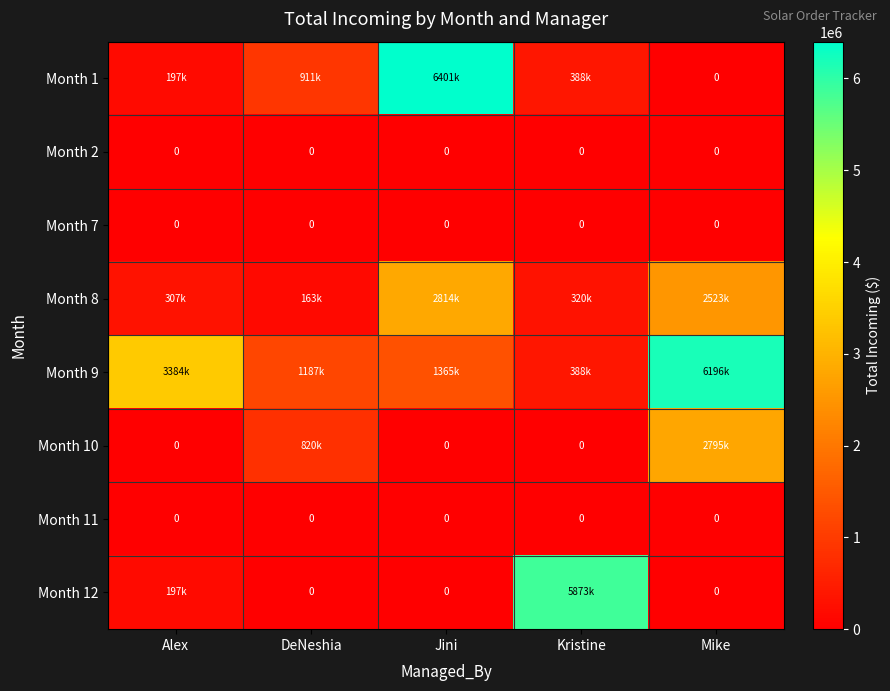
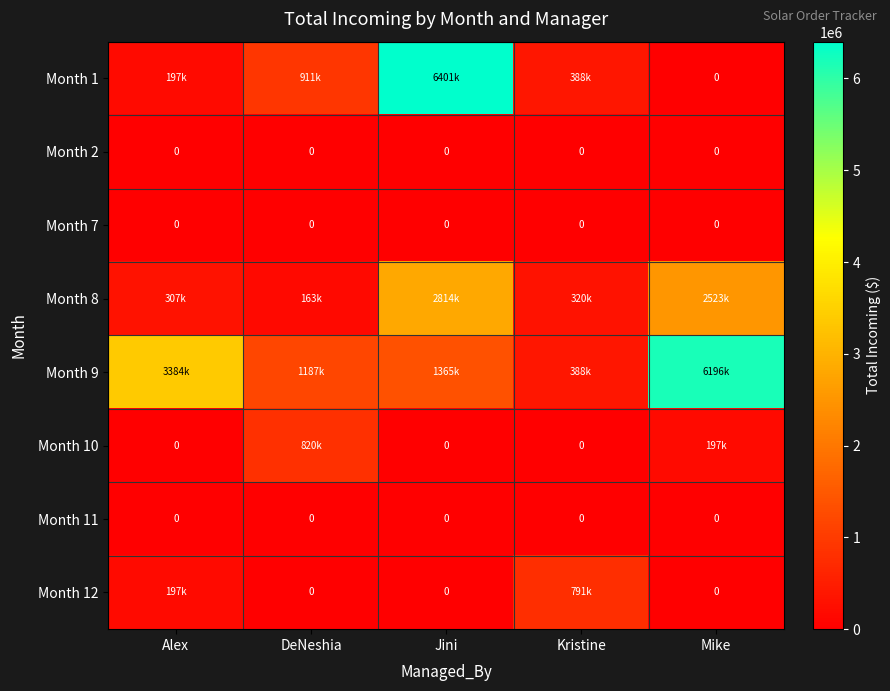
  {
    "Month 1": {
      "Alex": "197k",
      "DeNeshia": "911k",
      "Jini": "6401k",
      "Kristine": "388k",
      "Mike": "0"
    },
    "Month 2": {
      "Alex": "0",
      "DeNeshia": "0",
      "Jini": "0",
      "Kristine": "0",
      "Mike": "0"
    },
    "Month 7": {
      "Alex": "0",
      "DeNeshia": "0",
      "Jini": "0",
      "Kristine": "0",
      "Mike": "0"
    },
    "Month 8": {
      "Alex": "307k",
      "DeNeshia": "163k",
      "Jini": "2814k",
      "Kristine": "320k",
      "Mike": "2523k"
    },
    "Month 9": {
      "Alex": "3384k",
      "DeNeshia": "1187k",
      "Jini": "1365k",
      "Kristine": "388k",
      "Mike": "6196k"
    },
    "Month 10": {
      "Alex": "0",
      "DeNeshia": "820k",
      "Jini": "0",
      "Kristine": "0",
-     "Mike": "2795k"
+     "Mike": "197k"
    },
    "Month 11": {
      "Alex": "0",
      "DeNeshia": "0",
      "Jini": "0",
      "Kristine": "0",
      "Mike": "0"
    },
    "Month 12": {
      "Alex": "197k",
      "DeNeshia": "0",
      "Jini": "0",
-     "Kristine": "5873k",
+     "Kristine": "791k",
      "Mike": "0"
    }
  }
